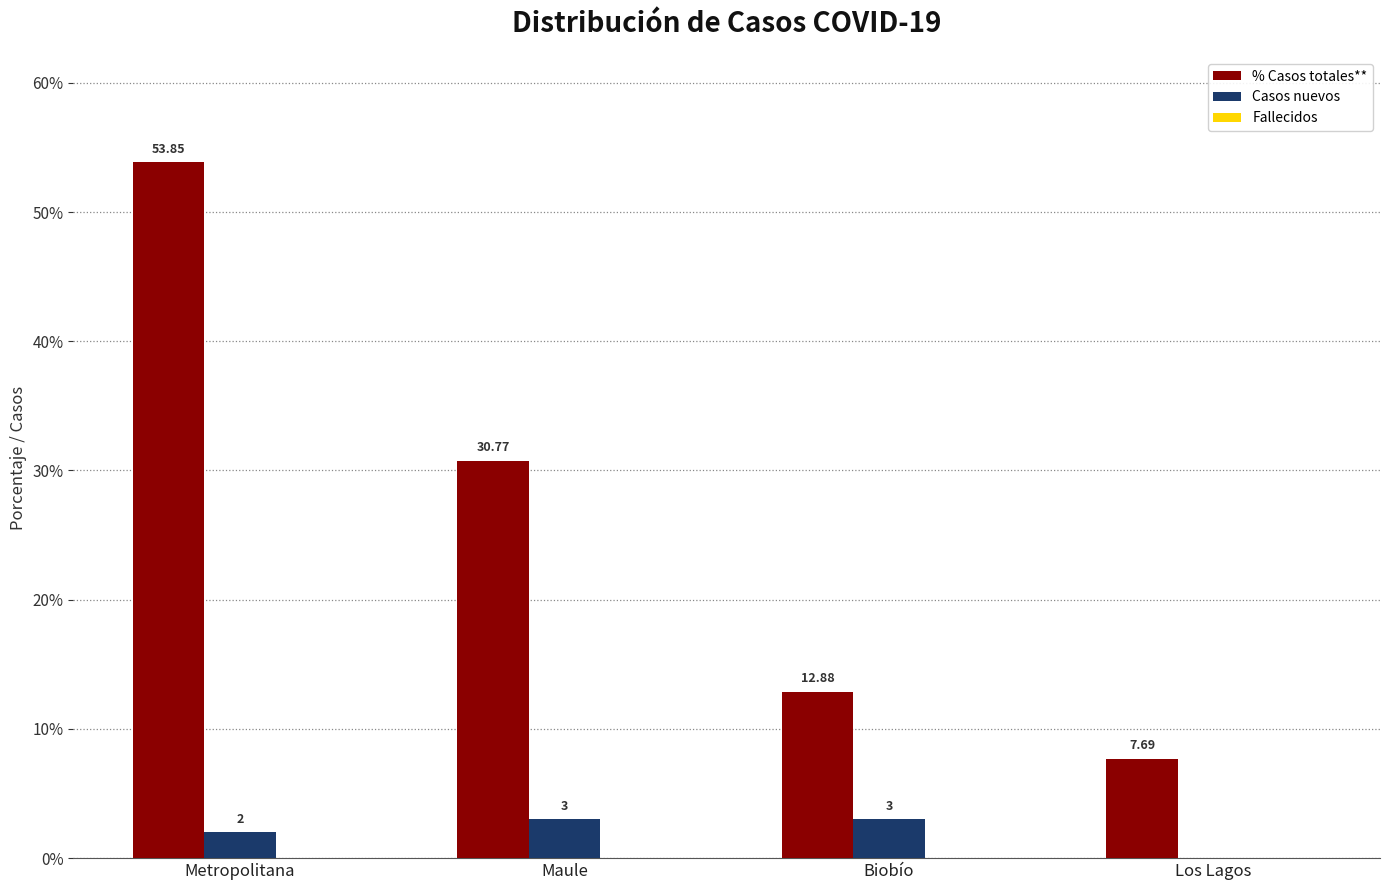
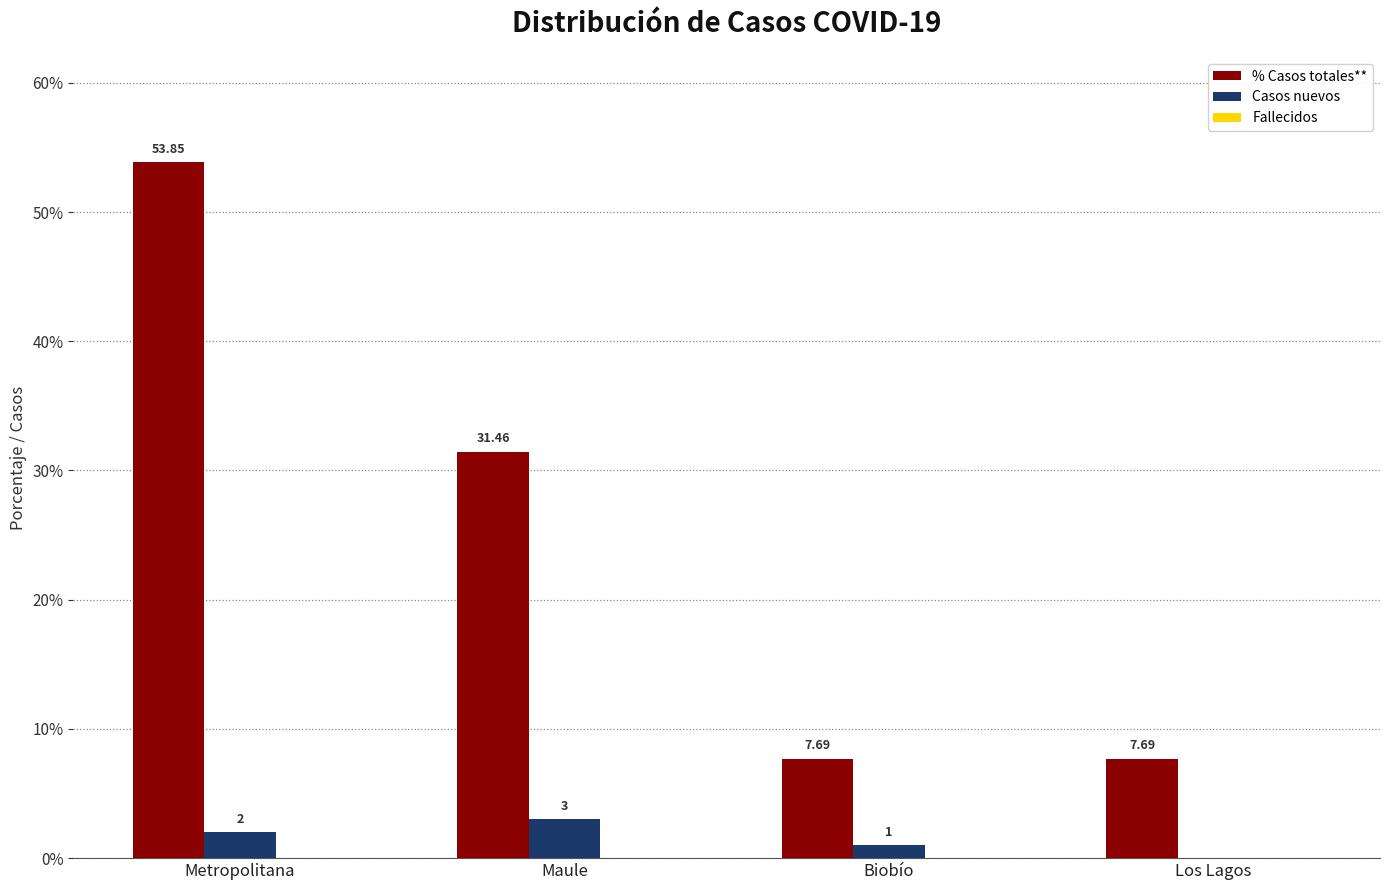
  {
    "% Casos totales**": {
      "Metropolitana": "53.85",
-     "Maule": "30.77",
-     "Biobío": "12.88",
+     "Maule": "31.46",
+     "Biobío": "7.69",
      "Los Lagos": "7.69"
    },
    "Casos nuevos": {
      "Metropolitana": "2",
      "Maule": "3",
-     "Biobío": "3"
+     "Biobío": "1"
    },
    "Fallecidos": {
      "Metropolitana": "0.0%",
      "Maule": "0.0%",
      "Biobío": "0.0%",
      "Los Lagos": "0.0%"
    }
  }
